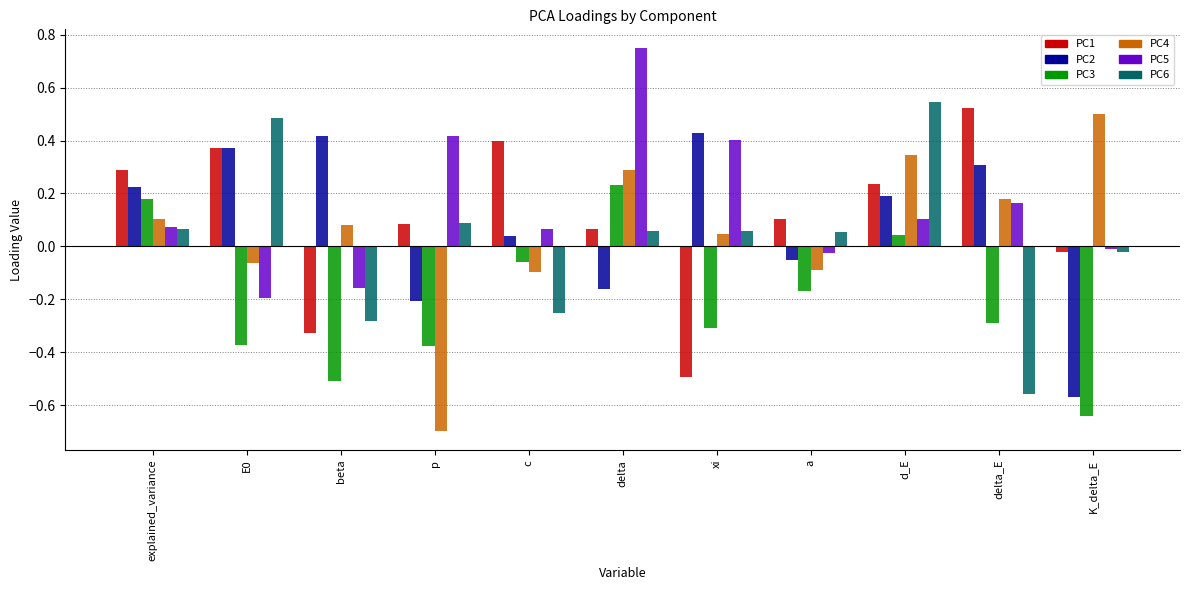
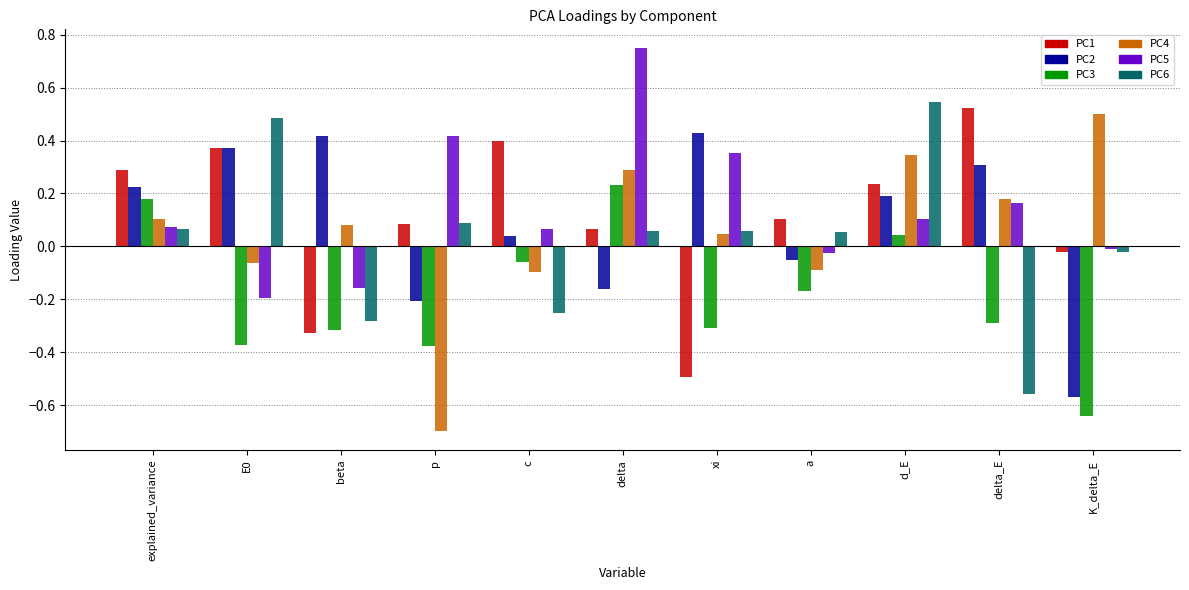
  {
    "PC1": {
      "explained_variance": 0.29,
      "E0": 0.37,
      "beta": -0.33,
      "p": 0.09,
      "c": 0.40,
      "delta": 0.06,
      "xi": -0.49,
      "a": 0.10,
      "d_E": 0.24,
      "delta_E": 0.52,
      "K_delta_E": -0.02
    },
    "PC2": {
      "explained_variance": 0.23,
      "E0": 0.37,
      "beta": 0.42,
      "p": -0.21,
      "c": 0.04,
      "delta": -0.16,
      "xi": 0.43,
      "a": -0.05,
      "d_E": 0.19,
      "delta_E": 0.31,
      "K_delta_E": -0.57
    },
    "PC3": {
      "explained_variance": 0.18,
      "E0": -0.37,
-     "beta": -0.51,
+     "beta": -0.32,
      "p": -0.38,
      "c": -0.06,
      "delta": 0.23,
      "xi": -0.31,
      "a": -0.17,
      "d_E": 0.04,
      "delta_E": -0.29,
      "K_delta_E": -0.64
    },
    "PC4": {
      "explained_variance": 0.10,
      "E0": -0.06,
      "beta": 0.08,
      "p": -0.70,
      "c": -0.10,
      "delta": 0.29,
      "xi": 0.05,
      "a": -0.09,
      "d_E": 0.34,
      "delta_E": 0.18,
      "K_delta_E": 0.50
    },
    "PC5": {
      "explained_variance": 0.07,
      "E0": -0.20,
      "beta": -0.16,
      "p": 0.42,
      "c": 0.07,
      "delta": 0.75,
-     "xi": 0.40,
+     "xi": 0.35,
      "a": -0.03,
      "d_E": 0.10,
      "delta_E": 0.16
    },
    "PC6": {
      "explained_variance": 0.06,
      "E0": 0.48,
      "beta": -0.28,
      "p": 0.09,
      "c": -0.25,
      "delta": 0.06,
      "xi": 0.06,
      "a": 0.05,
      "d_E": 0.54,
      "delta_E": -0.56,
      "K_delta_E": -0.02
    }
  }
